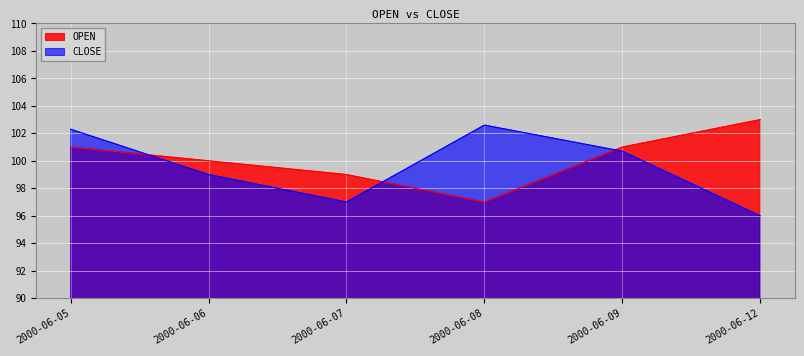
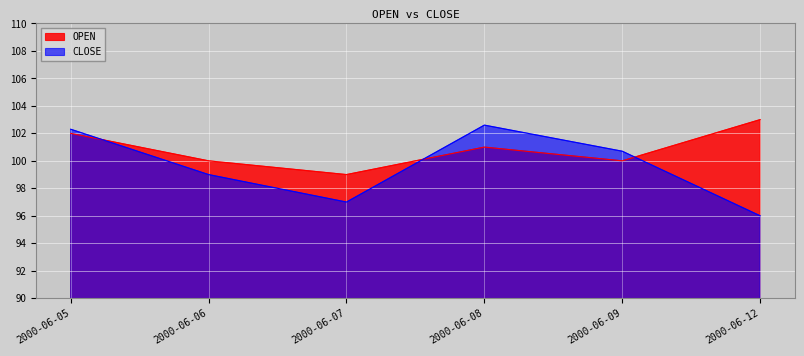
  {
    "OPEN": {
-     "2000-06-05": 101,
+     "2000-06-05": 102,
      "2000-06-06": 100,
      "2000-06-07": 99,
-     "2000-06-08": 97,
-     "2000-06-09": 101,
+     "2000-06-08": 101,
+     "2000-06-09": 100,
      "2000-06-12": 103
    },
    "CLOSE": {
      "2000-06-05": 102.3,
      "2000-06-06": 99,
      "2000-06-07": 97,
      "2000-06-08": 102.6,
      "2000-06-09": 100.7,
      "2000-06-12": 96
    }
  }
